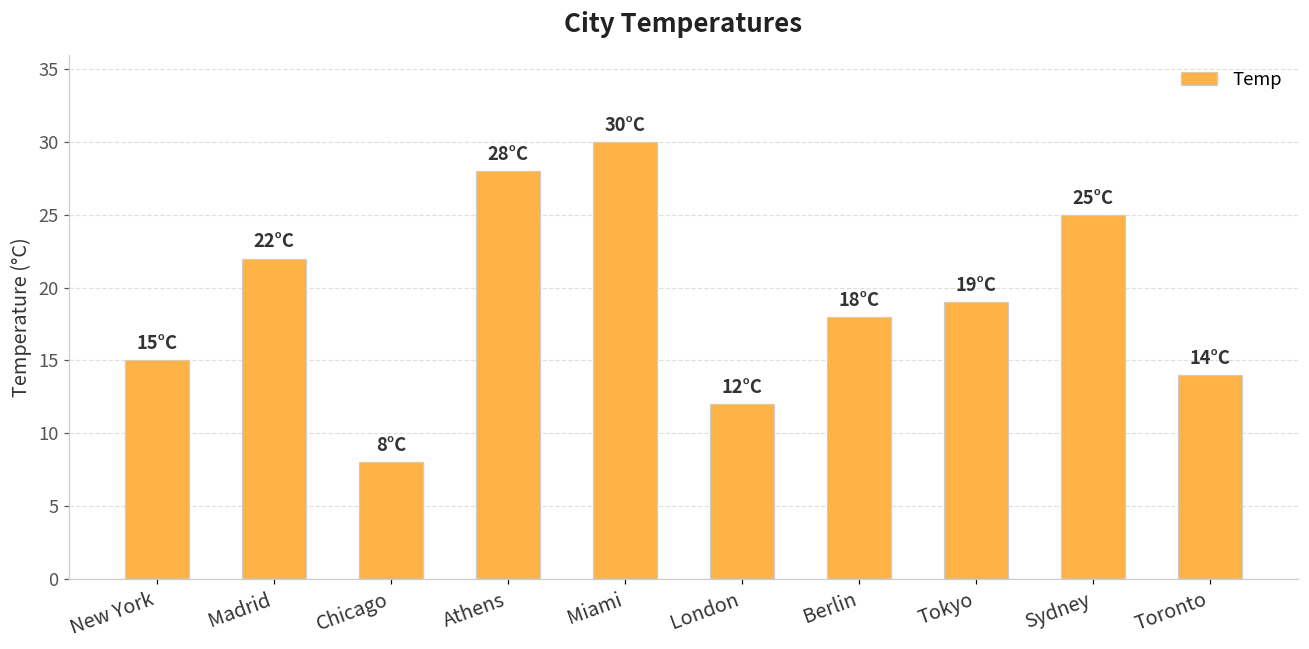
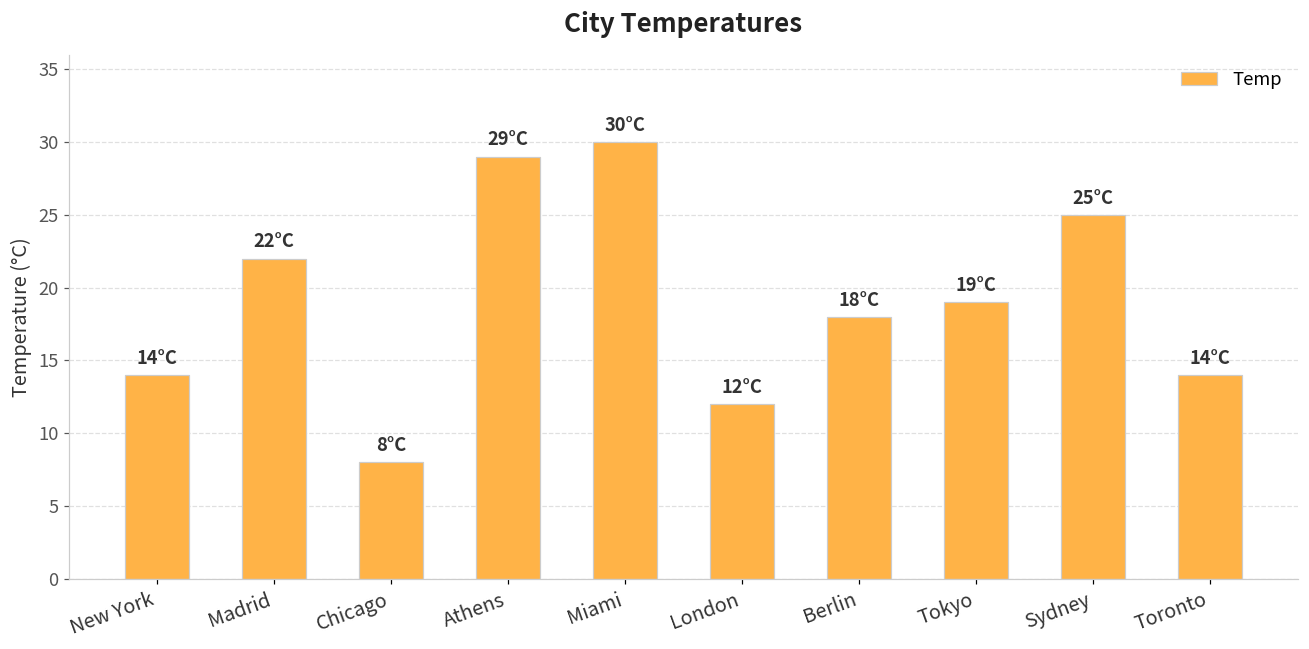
  {
-   "New York": "15°C",
+   "New York": "14°C",
    "Madrid": "22°C",
    "Chicago": "8°C",
-   "Athens": "28°C",
+   "Athens": "29°C",
    "Miami": "30°C",
    "London": "12°C",
    "Berlin": "18°C",
    "Tokyo": "19°C",
    "Sydney": "25°C",
    "Toronto": "14°C"
  }
